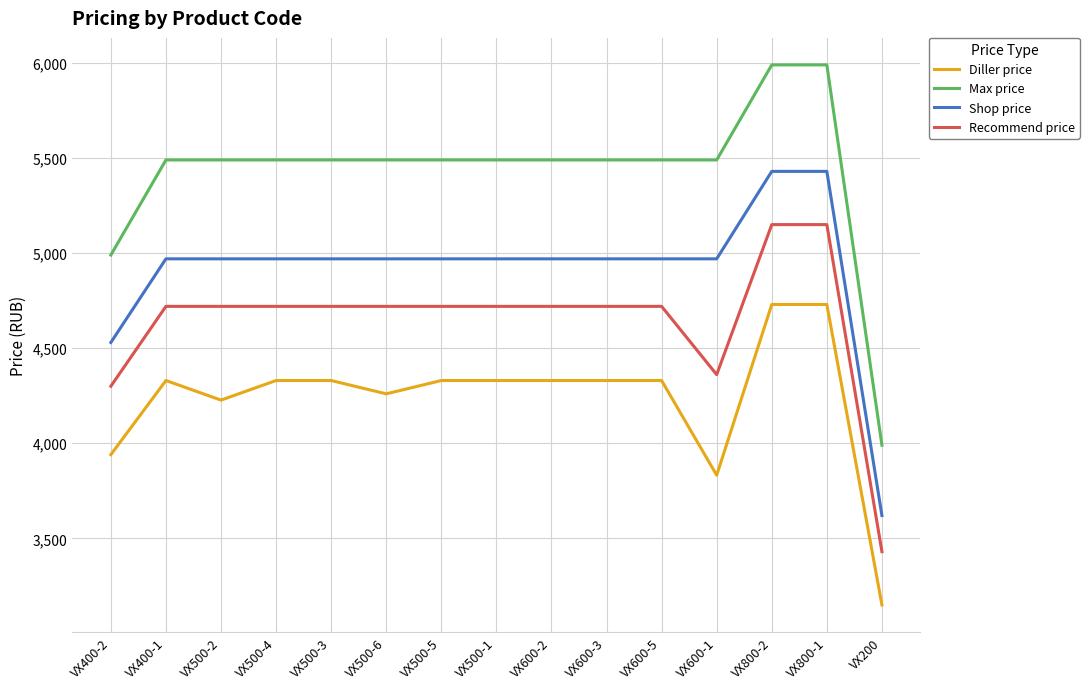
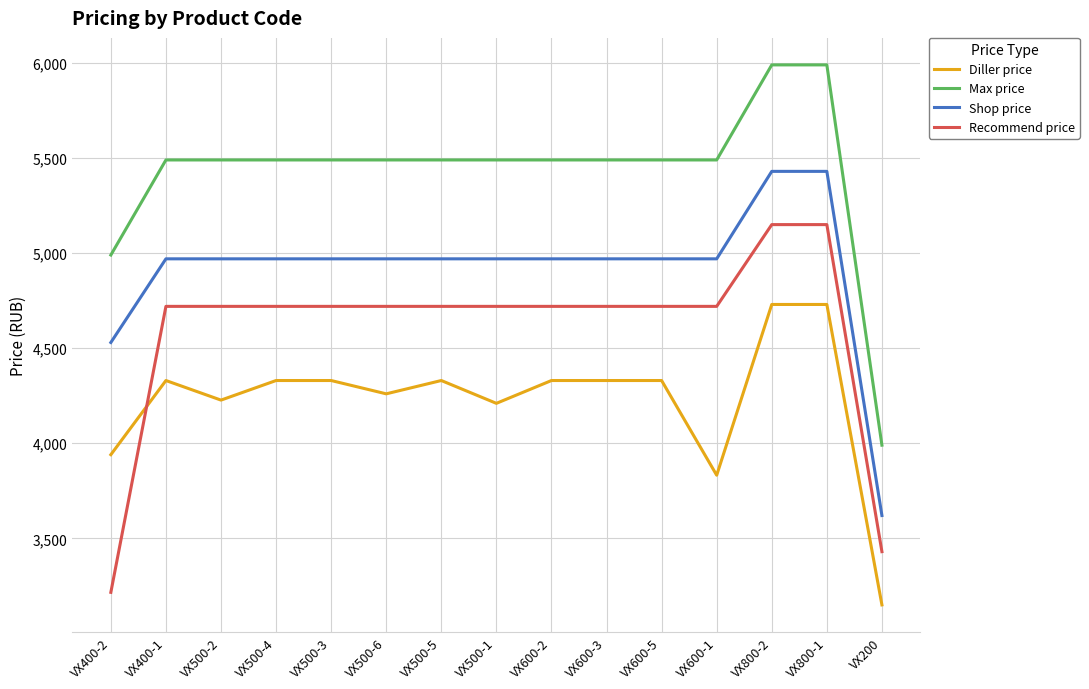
  {
    "Diller price": {
      "VX400-2": "3,940",
      "VX400-1": "4,330",
      "VX500-2": "4,230",
      "VX500-4": "4,330",
      "VX500-3": "4,330",
      "VX500-6": "4,260",
      "VX500-5": "4,330",
-     "VX500-1": "4,330",
+     "VX500-1": "4,210",
      "VX600-2": "4,330",
      "VX600-3": "4,330",
      "VX600-5": "4,330",
      "VX600-1": "3,830",
      "VX800-2": "4,730",
      "VX800-1": "4,730",
      "VX200": "3,150"
    },
    "Max price": {
      "VX400-2": "4,990",
      "VX400-1": "5,490",
      "VX500-2": "5,490",
      "VX500-4": "5,490",
      "VX500-3": "5,490",
      "VX500-6": "5,490",
      "VX500-5": "5,490",
      "VX500-1": "5,490",
      "VX600-2": "5,490",
      "VX600-3": "5,490",
      "VX600-5": "5,490",
      "VX600-1": "5,490",
      "VX800-2": "5,990",
      "VX800-1": "5,990",
      "VX200": "3,990"
    },
    "Shop price": {
      "VX400-2": "4,530",
      "VX400-1": "4,970",
      "VX500-2": "4,970",
      "VX500-4": "4,970",
      "VX500-3": "4,970",
      "VX500-6": "4,970",
      "VX500-5": "4,970",
      "VX500-1": "4,970",
      "VX600-2": "4,970",
      "VX600-3": "4,970",
      "VX600-5": "4,970",
      "VX600-1": "4,970",
      "VX800-2": "5,430",
      "VX800-1": "5,430",
      "VX200": "3,620"
    },
    "Recommend price": {
-     "VX400-2": "4,300",
+     "VX400-2": "3,220",
      "VX400-1": "4,720",
      "VX500-2": "4,720",
      "VX500-4": "4,720",
      "VX500-3": "4,720",
      "VX500-6": "4,720",
      "VX500-5": "4,720",
      "VX500-1": "4,720",
      "VX600-2": "4,720",
      "VX600-3": "4,720",
      "VX600-5": "4,720",
-     "VX600-1": "4,360",
+     "VX600-1": "4,720",
      "VX800-2": "5,150",
      "VX800-1": "5,150",
      "VX200": "3,430"
    }
  }
